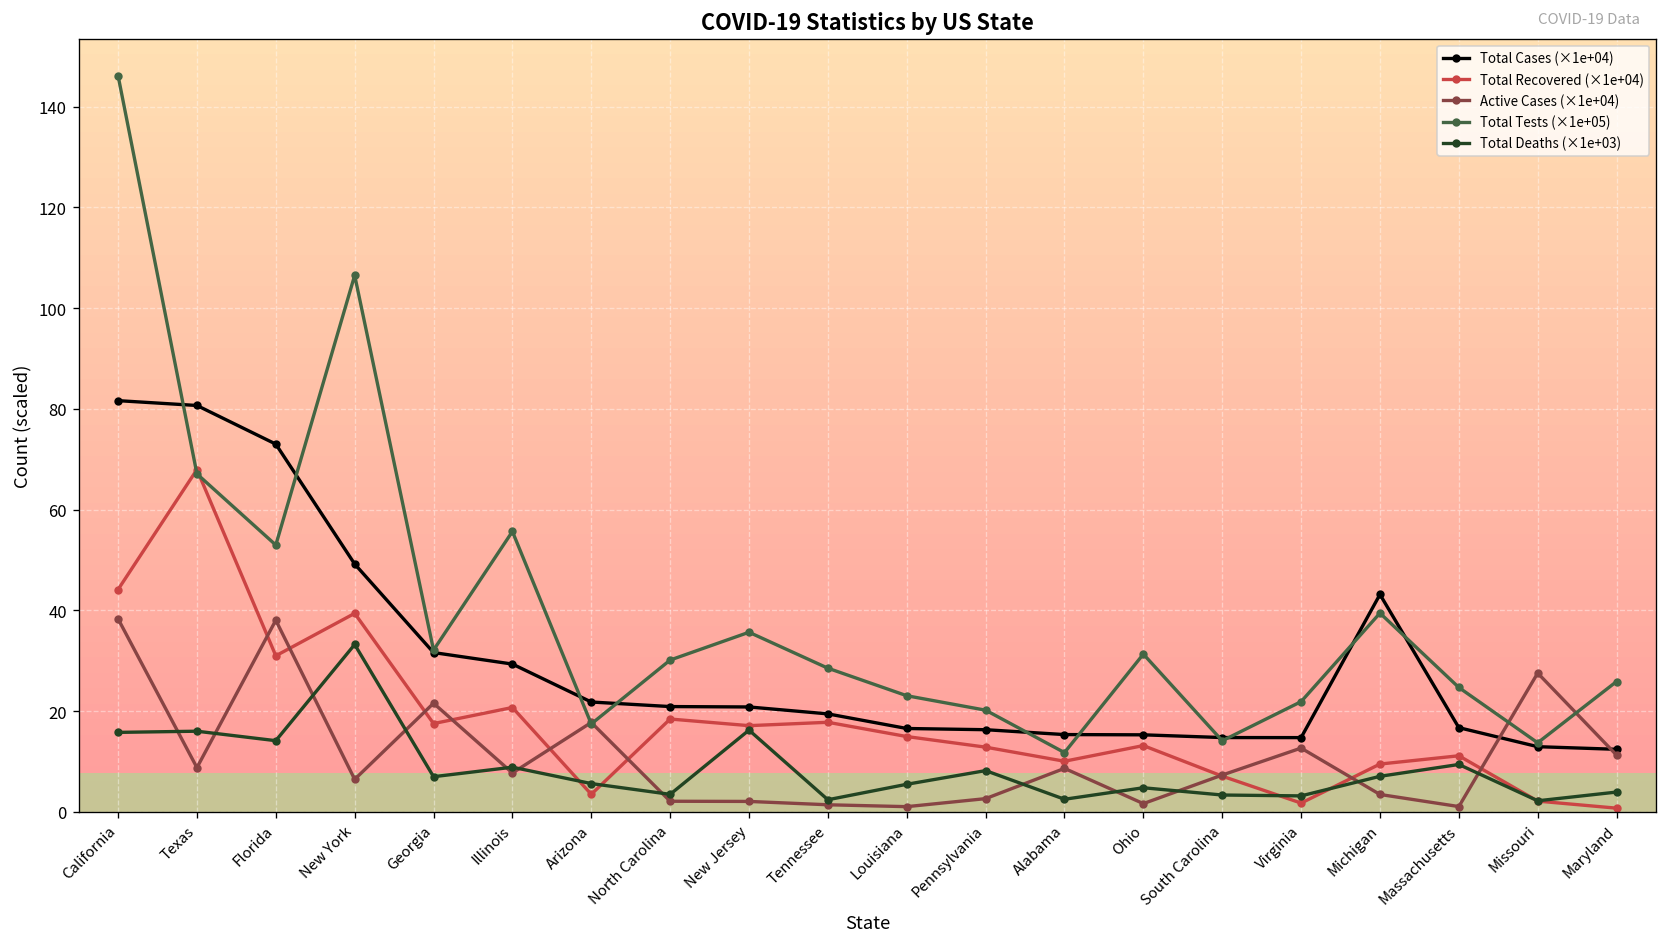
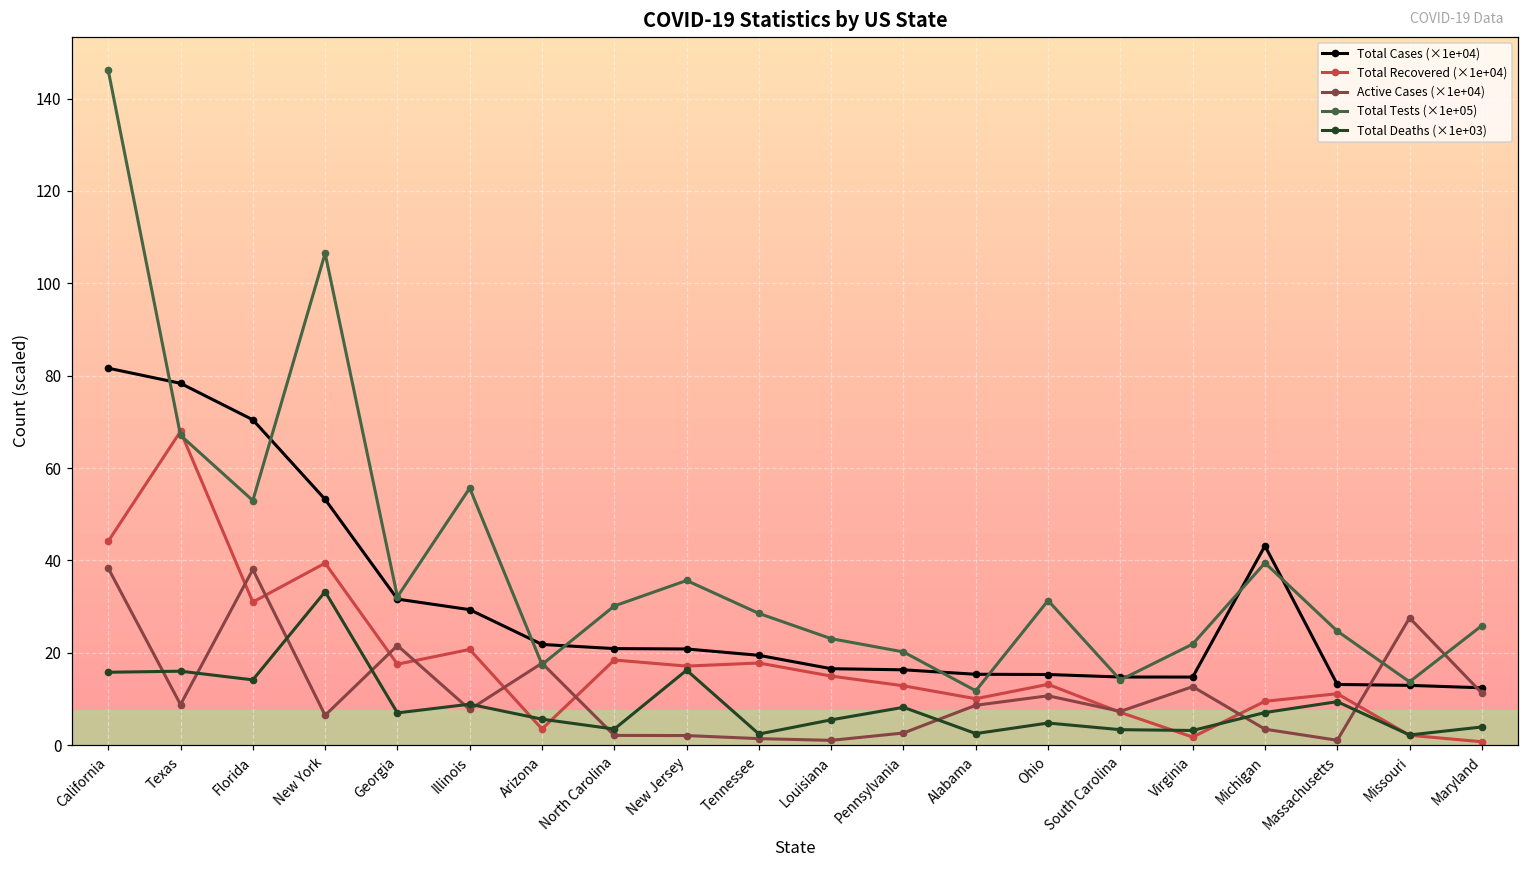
  {
    "Total Cases (×1e+04)": {
      "California": 82,
-     "Texas": 81,
-     "Florida": 73,
-     "New York": 49,
+     "Texas": 78,
+     "Florida": 70,
+     "New York": 53,
      "Illinois": 29,
      "Arizona": 22,
      "North Carolina": 21,
      "New Jersey": 21,
      "Tennessee": 19,
      "Louisiana": 17,
      "Pennsylvania": 16,
      "Alabama": 15,
      "Ohio": 15,
      "South Carolina": 15,
      "Virginia": 15,
      "Michigan": 43,
-     "Massachusetts": 17,
+     "Massachusetts": 13,
      "Missouri": 13,
      "Maryland": 12
    },
    "Total Recovered (×1e+04)": {
      "California": 44,
      "Texas": 68,
      "Florida": 31,
      "New York": 39,
      "Georgia": 18,
      "Illinois": 21,
      "Arizona": 3,
      "North Carolina": 18,
      "New Jersey": 17,
      "Tennessee": 18,
      "Louisiana": 15,
      "Pennsylvania": 13,
      "Alabama": 10,
      "Ohio": 13,
      "Virginia": 2,
      "Michigan": 10,
      "Massachusetts": 11,
      "Maryland": 1
    },
    "Active Cases (×1e+04)": {
      "California": 38,
      "Texas": 9,
      "Florida": 38,
      "New York": 6,
      "Georgia": 22,
      "Illinois": 8,
      "North Carolina": 2,
      "New Jersey": 2,
      "Tennessee": 1,
      "Louisiana": 1,
      "Pennsylvania": 3,
      "Alabama": 9,
-     "Ohio": 2,
+     "Ohio": 11,
      "Virginia": 13,
      "Michigan": 3,
      "Massachusetts": 1,
      "Missouri": 28,
      "Maryland": 11
    }
  }
